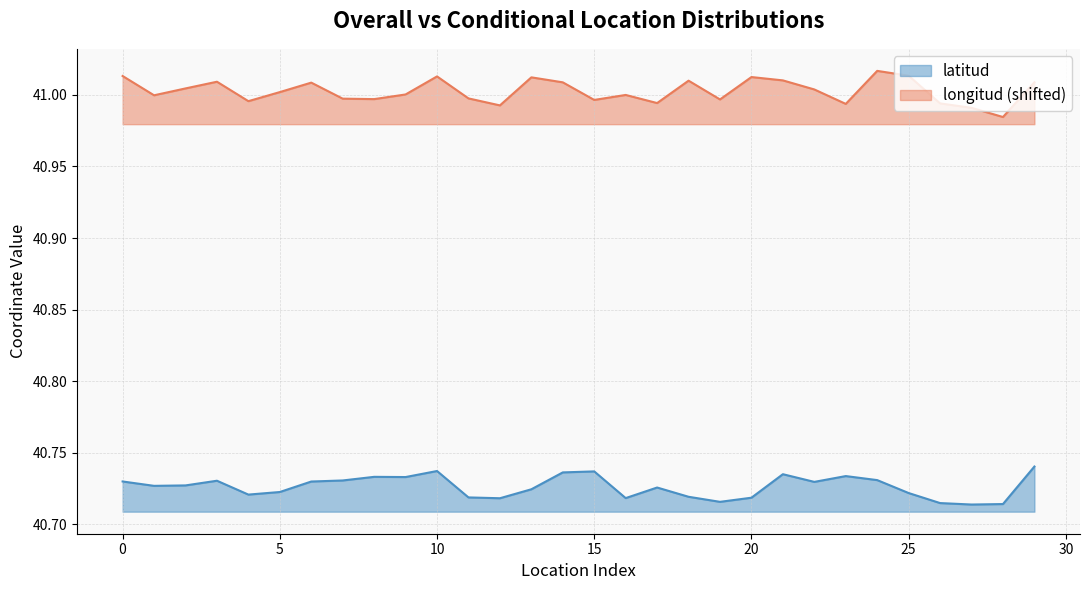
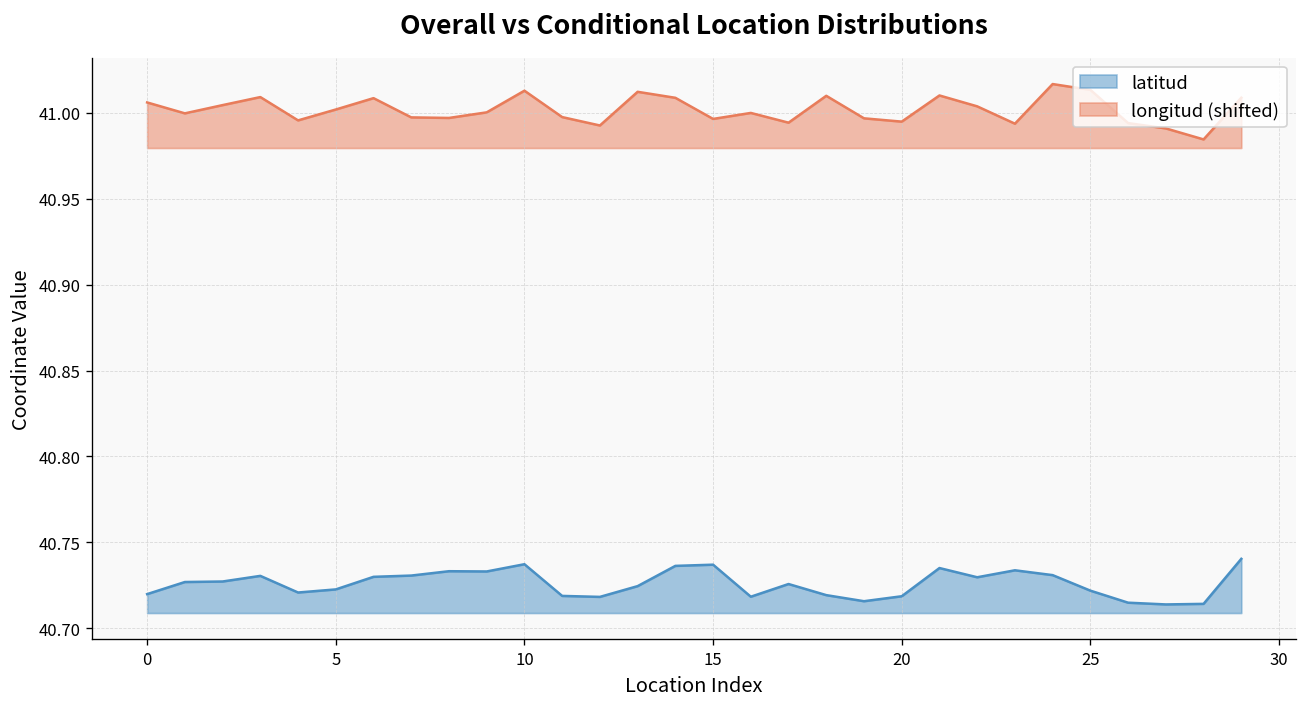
  {
    "latitud": {
-     "0": 40.730,
+     "0": 40.720,
      "5": 40.723,
      "10": 40.737,
      "15": 40.737,
      "20": 40.719,
      "25": 40.722
    },
    "longitud (shifted)": {
-     "0": 41.013,
+     "0": 41.006,
      "5": 41.002,
      "10": 41.013,
      "15": 40.997,
-     "20": 41.012
+     "20": 40.995
    }
  }
